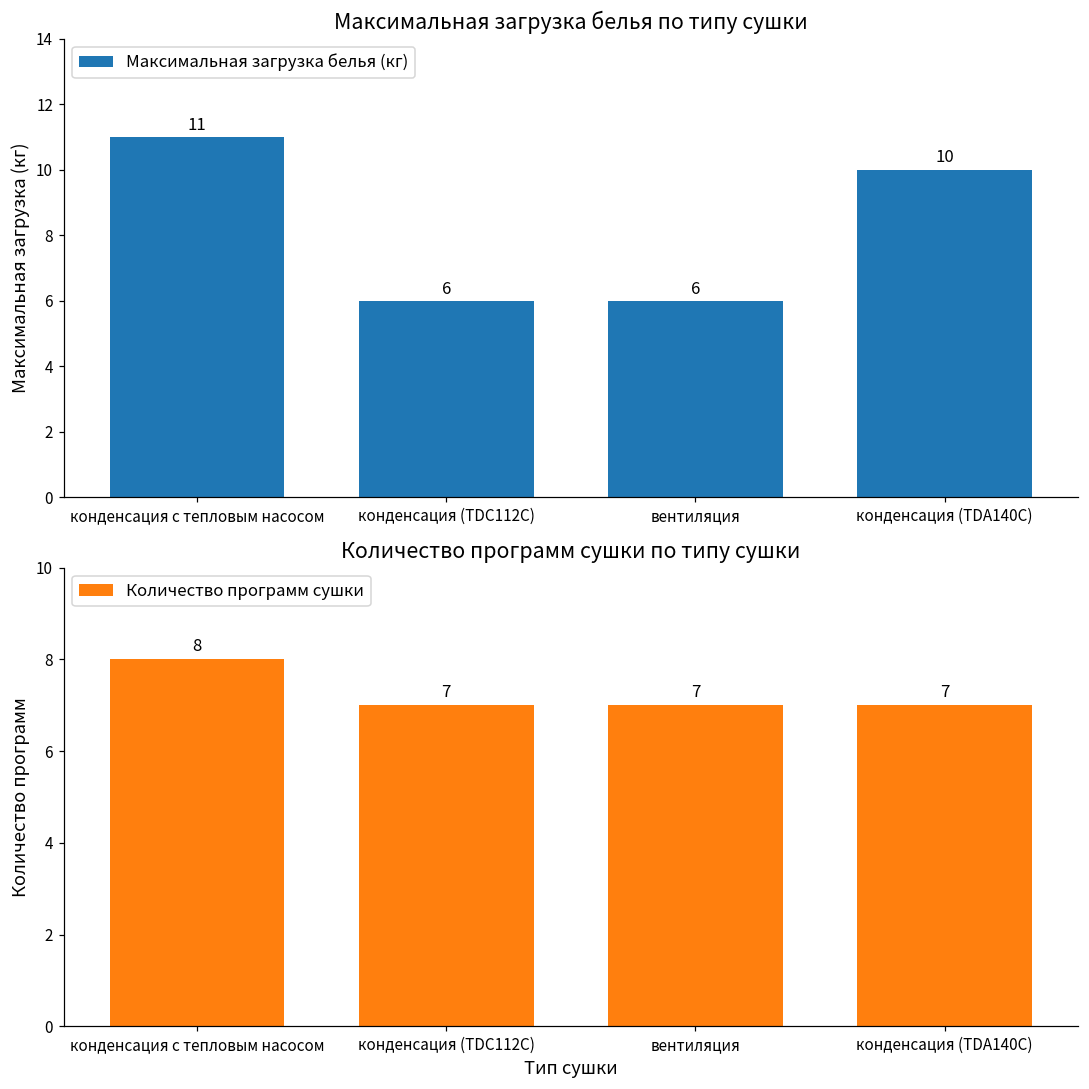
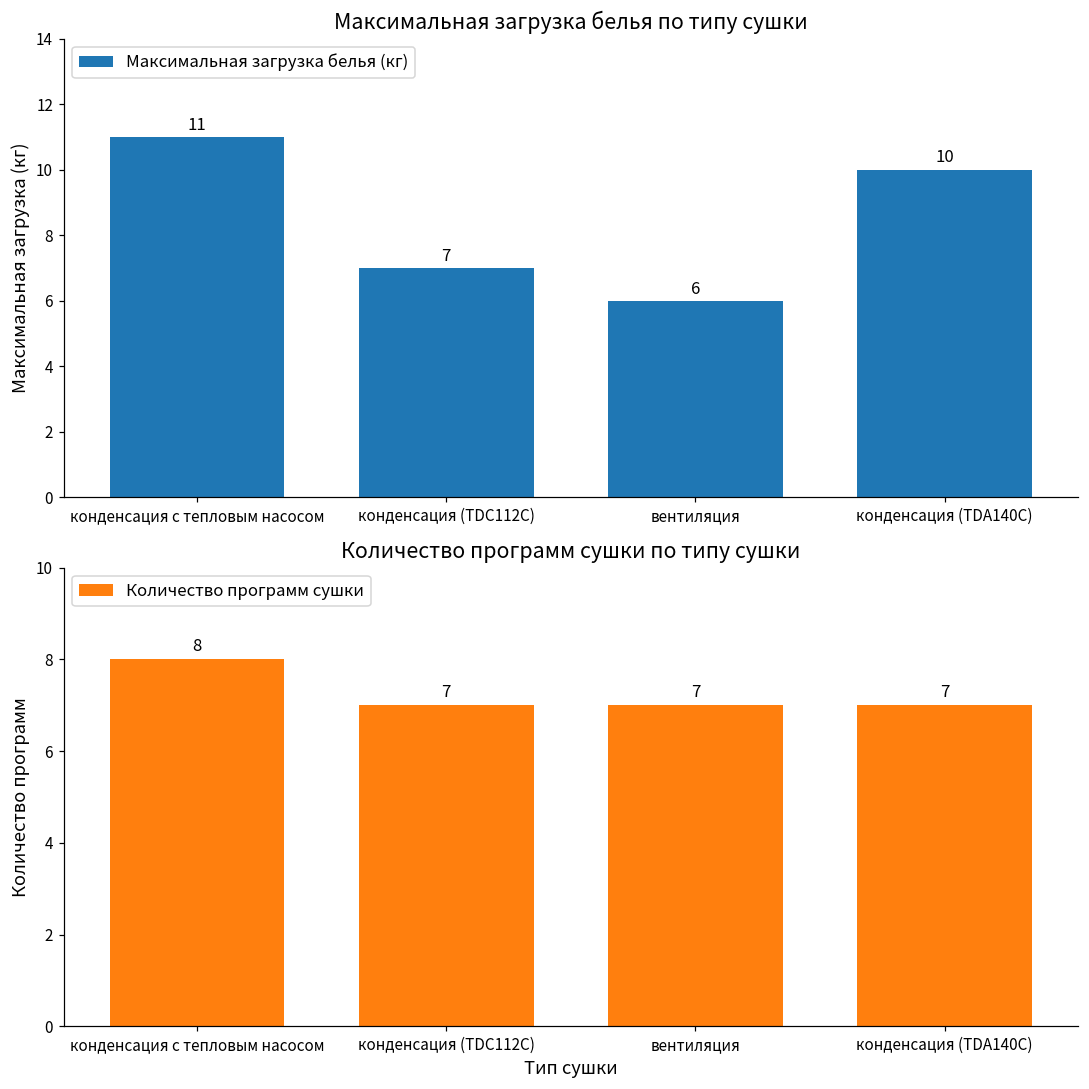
  {
    "Максимальная загрузка белья по типу сушки": {
      "конденсация с тепловым насосом": 11,
-     "конденсация (TDC112C)": 6,
+     "конденсация (TDC112C)": 7,
      "вентиляция": 6,
      "конденсация (TDA140C)": 10
    },
    "Количество программ сушки по типу сушки": {
      "конденсация с тепловым насосом": 8,
      "конденсация (TDC112C)": 7,
      "вентиляция": 7,
      "конденсация (TDA140C)": 7
    }
  }
